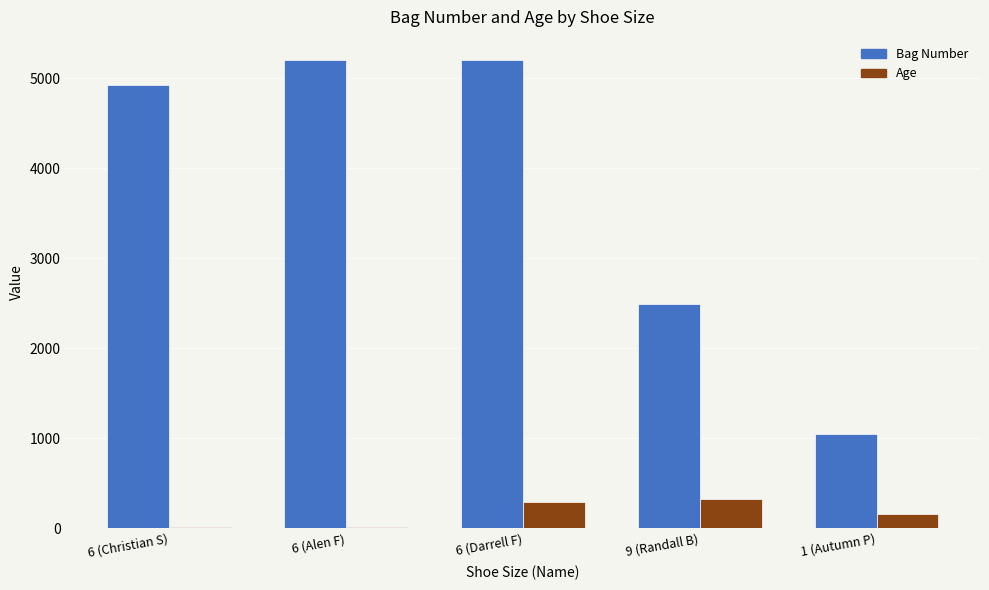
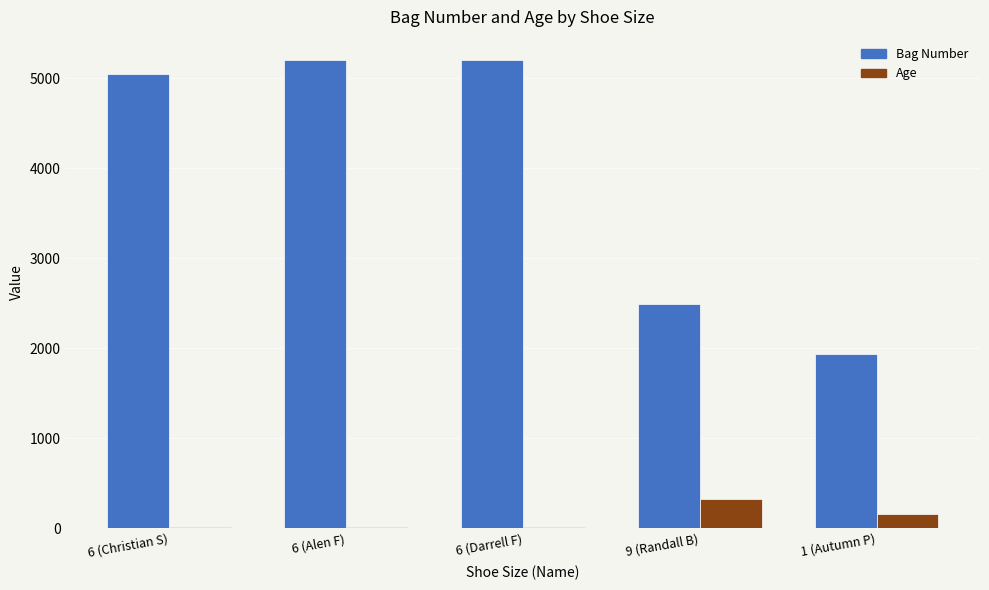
  {
    "Bag Number": {
-     "6 (Christian S)": 4900,
+     "6 (Christian S)": 5000,
      "6 (Alen F)": 5200,
      "6 (Darrell F)": 5200,
      "9 (Randall B)": 2500,
-     "1 (Autumn P)": 1000
+     "1 (Autumn P)": 1900
    },
    "Age": {
-     "6 (Darrell F)": 300,
+     "6 (Darrell F)": 0,
      "9 (Randall B)": 300,
      "1 (Autumn P)": 200
    }
  }
